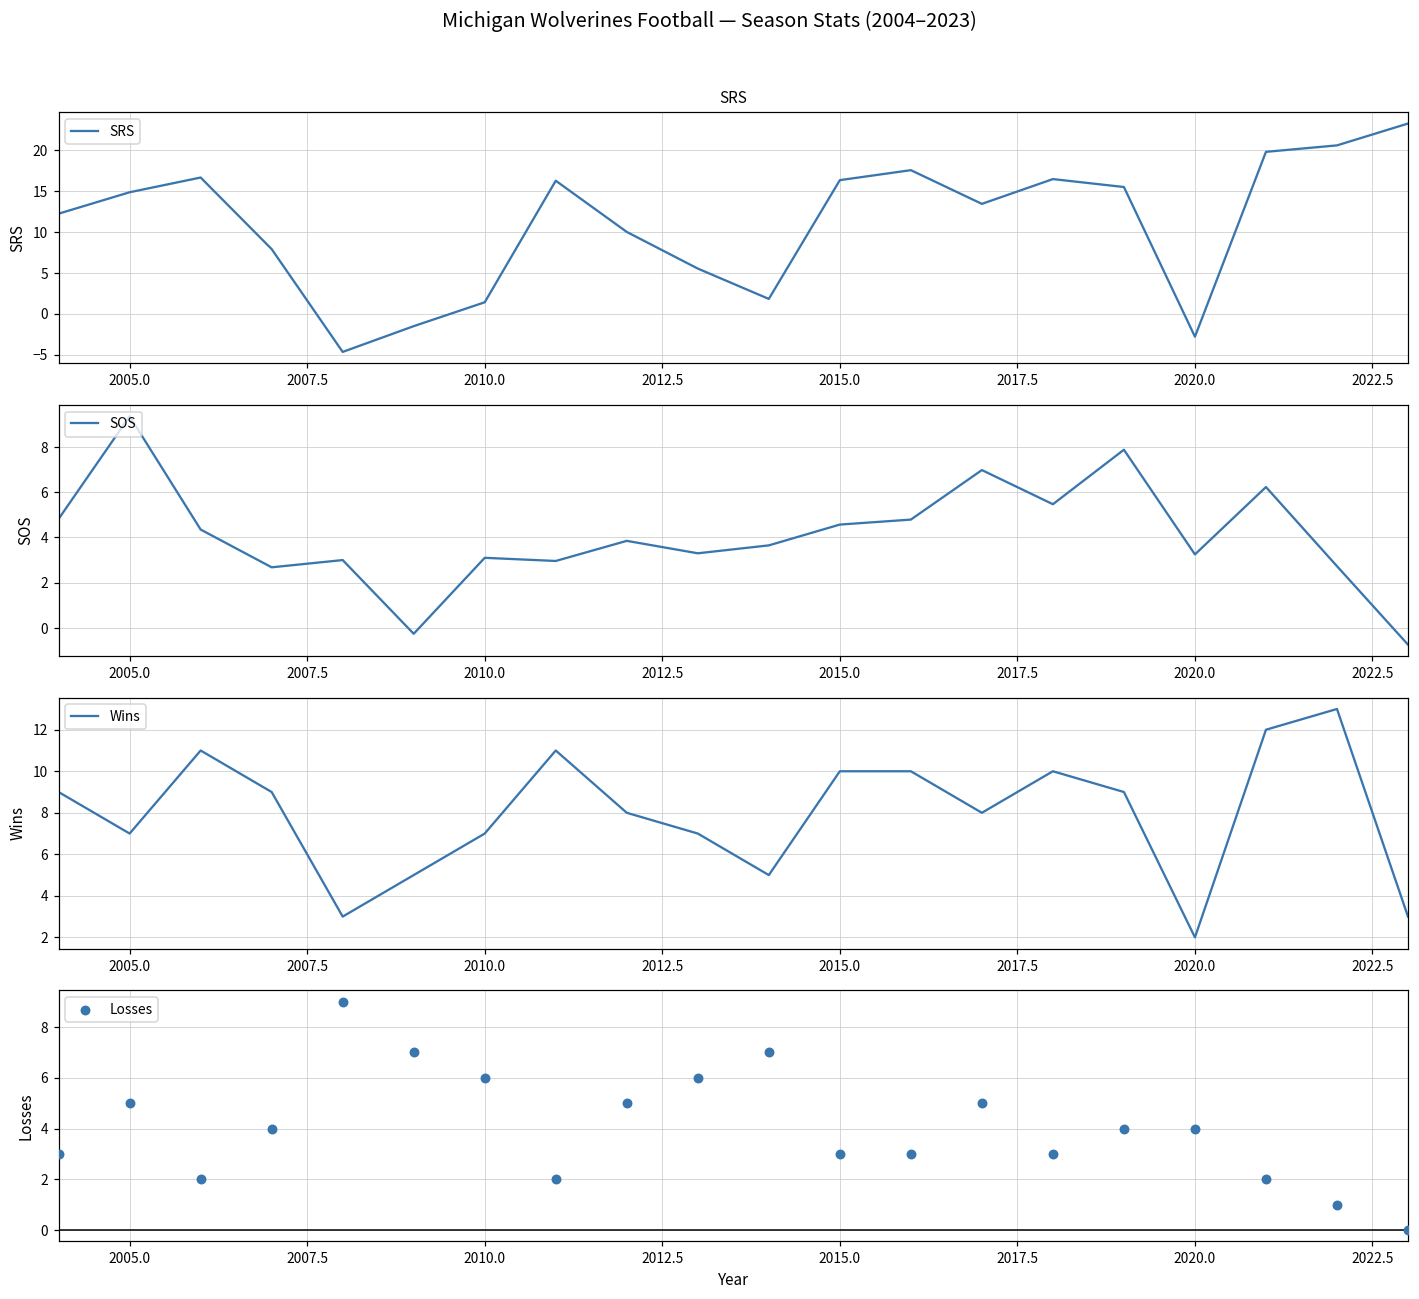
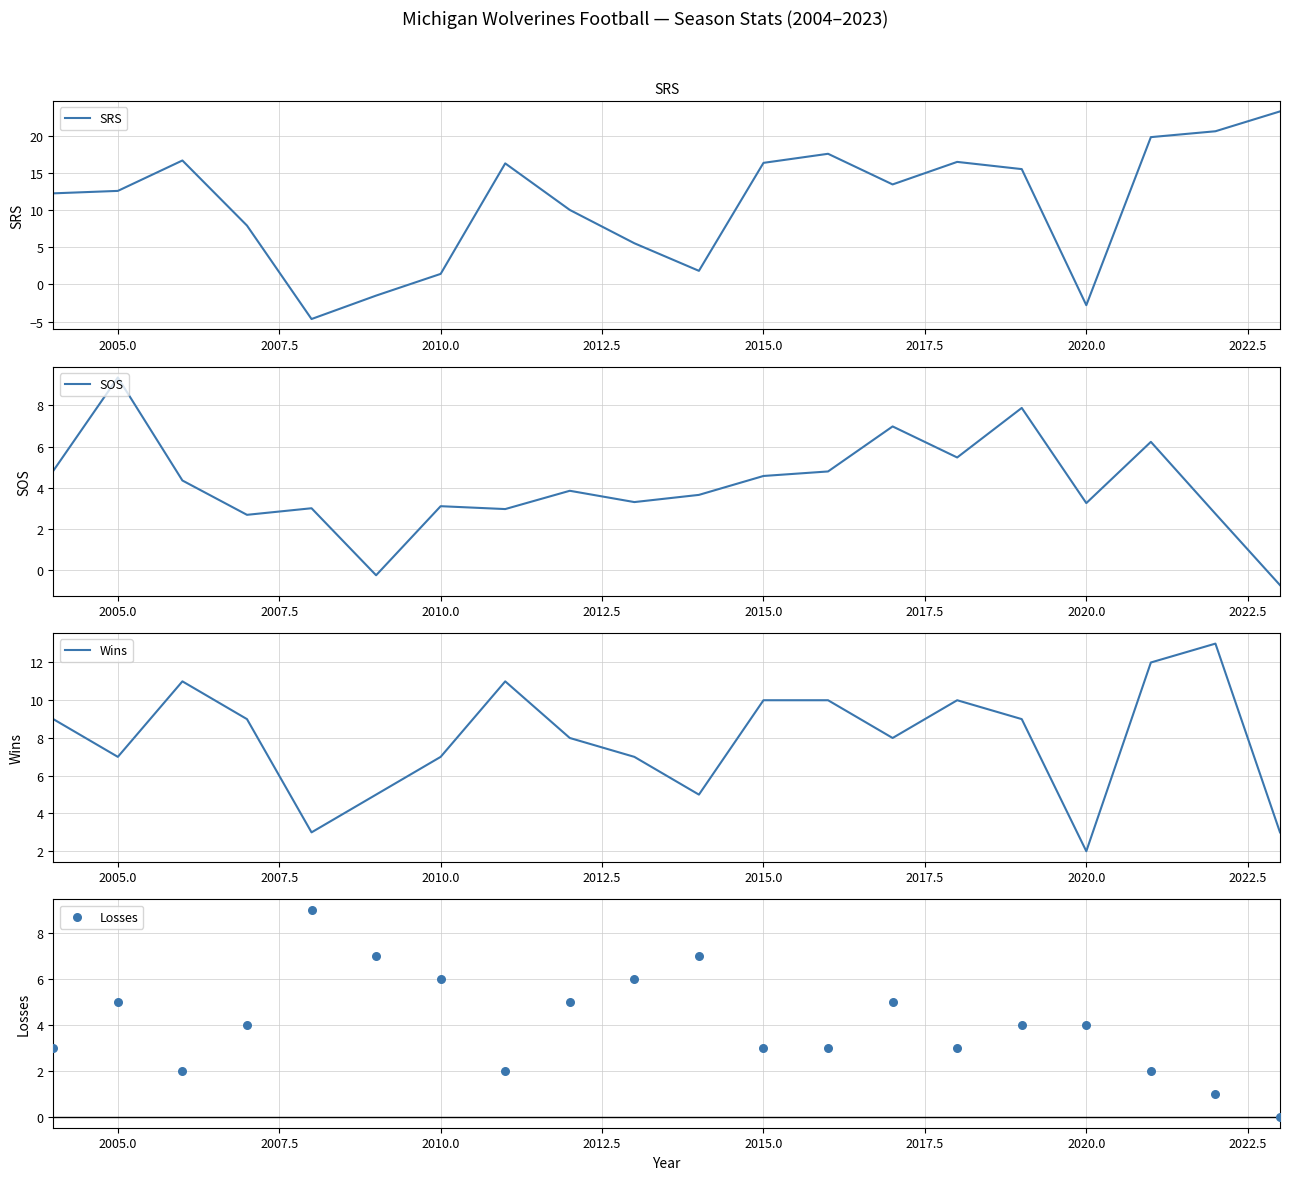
  {
    "SRS": {
-     "2005.0": 15,
+     "2005.0": 13,
      "2010.0": 1,
      "2015.0": 16,
      "2020.0": -3
    }
  }
